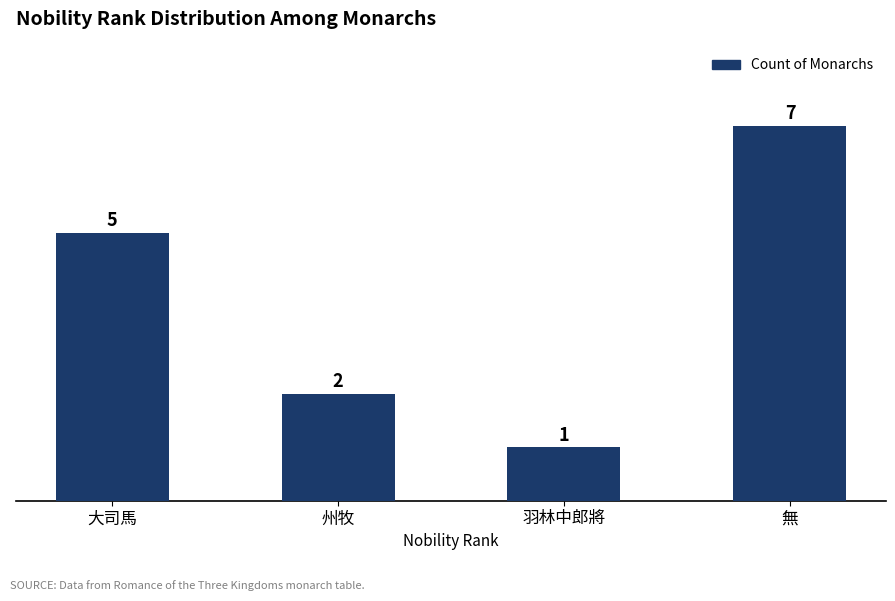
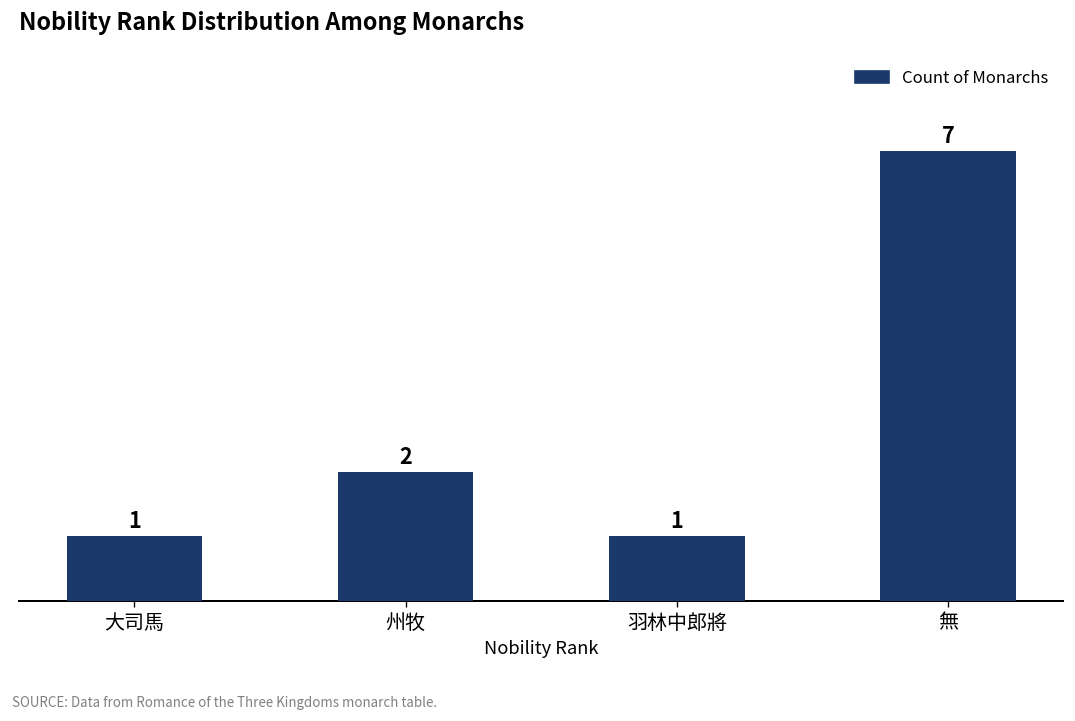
  {
-   "大司馬": 5,
+   "大司馬": 1,
    "州牧": 2,
    "羽林中郎將": 1,
    "無": 7
  }
